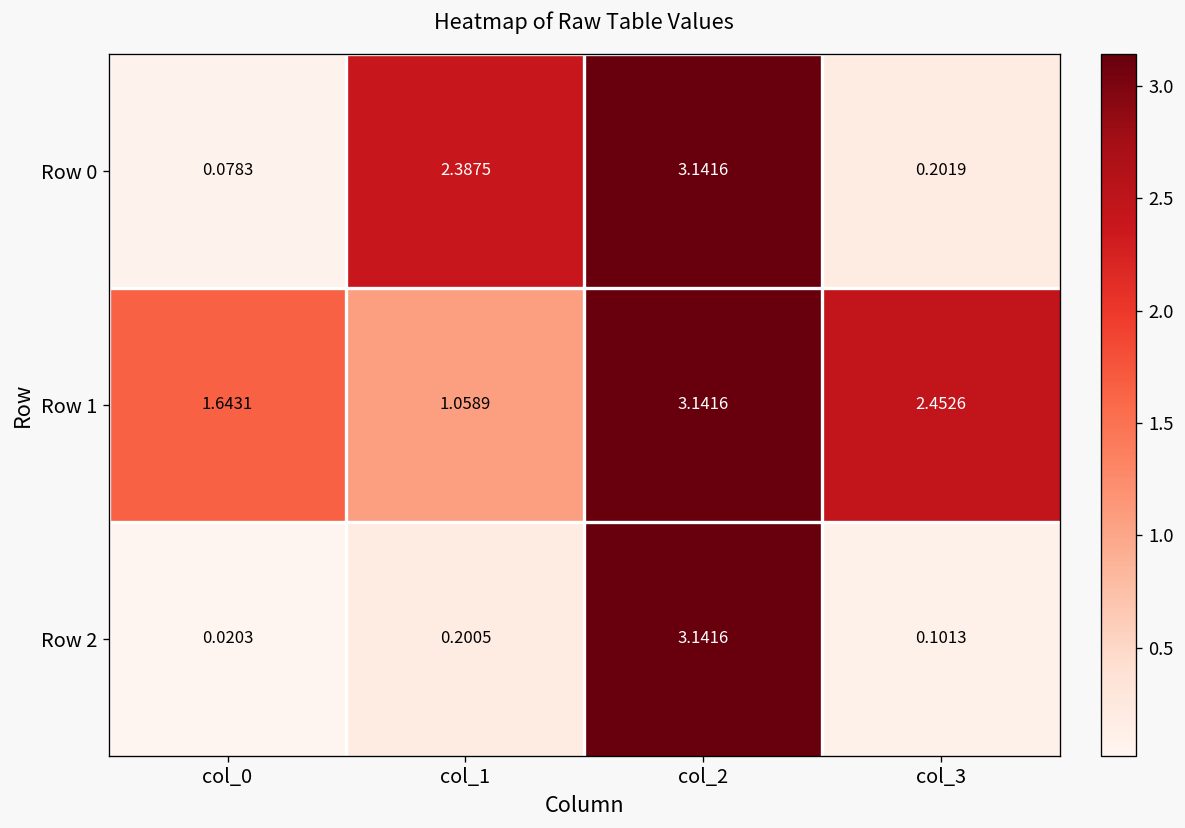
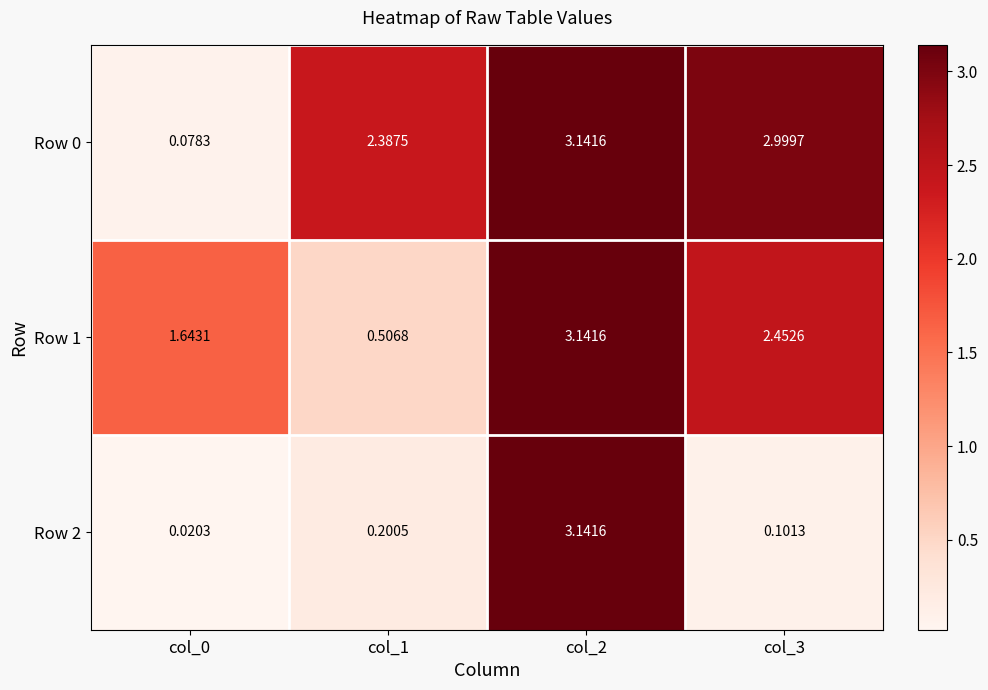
  {
    "Row 0": {
      "col_0": 0.0783,
      "col_1": 2.3875,
      "col_2": 3.1416,
-     "col_3": 0.2019
+     "col_3": 2.9997
    },
    "Row 1": {
      "col_0": 1.6431,
-     "col_1": 1.0589,
+     "col_1": 0.5068,
      "col_2": 3.1416,
      "col_3": 2.4526
    },
    "Row 2": {
      "col_0": 0.0203,
      "col_1": 0.2005,
      "col_2": 3.1416,
      "col_3": 0.1013
    }
  }
